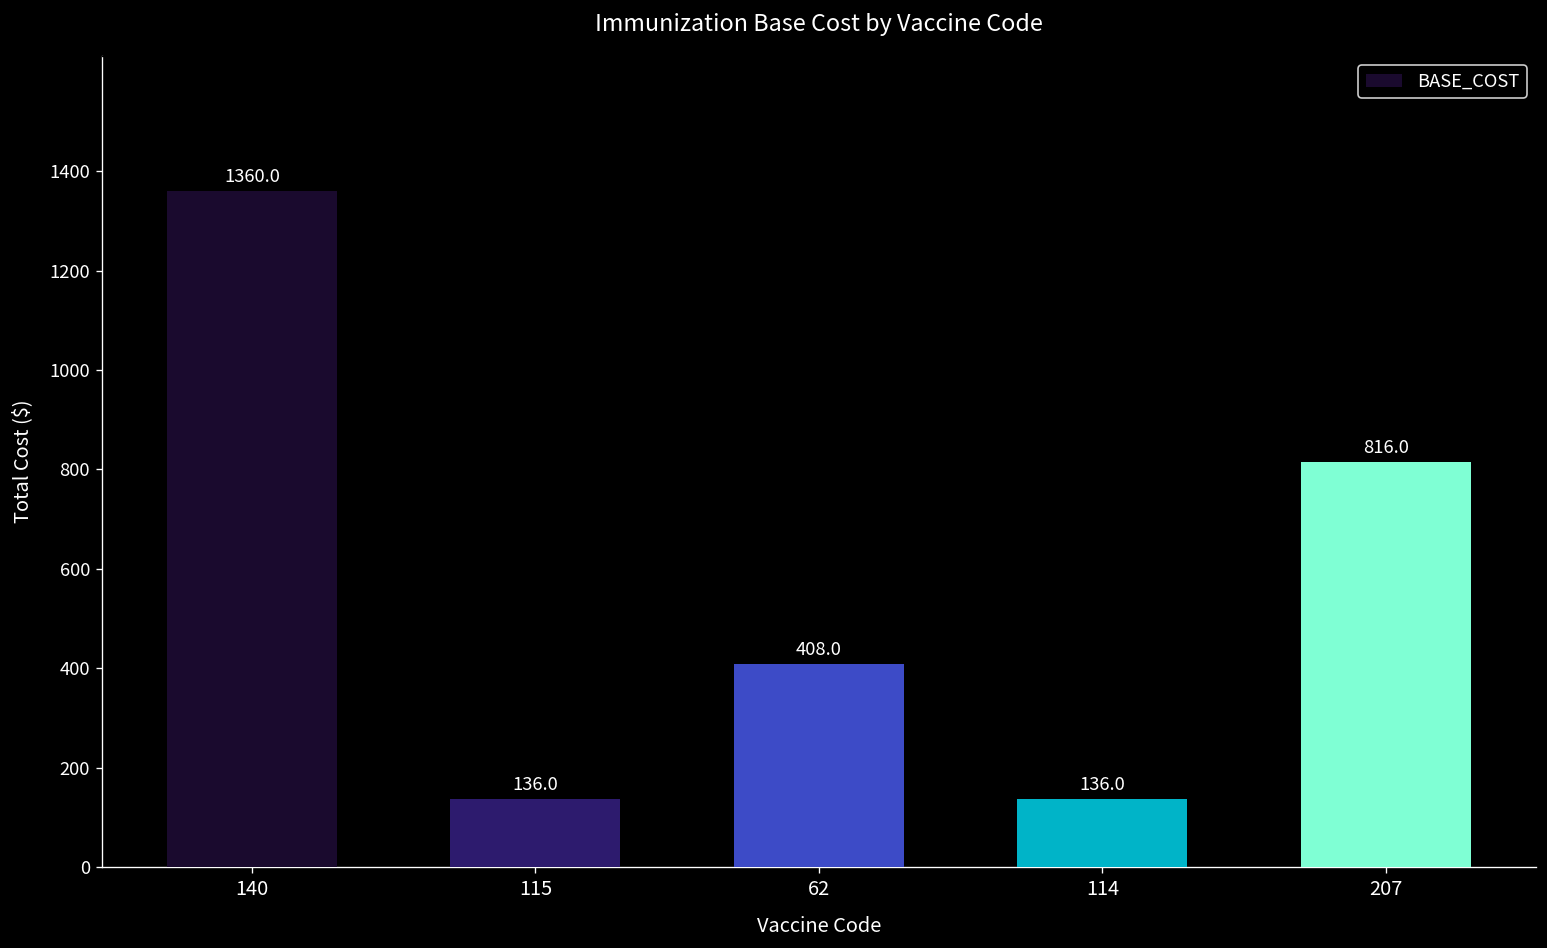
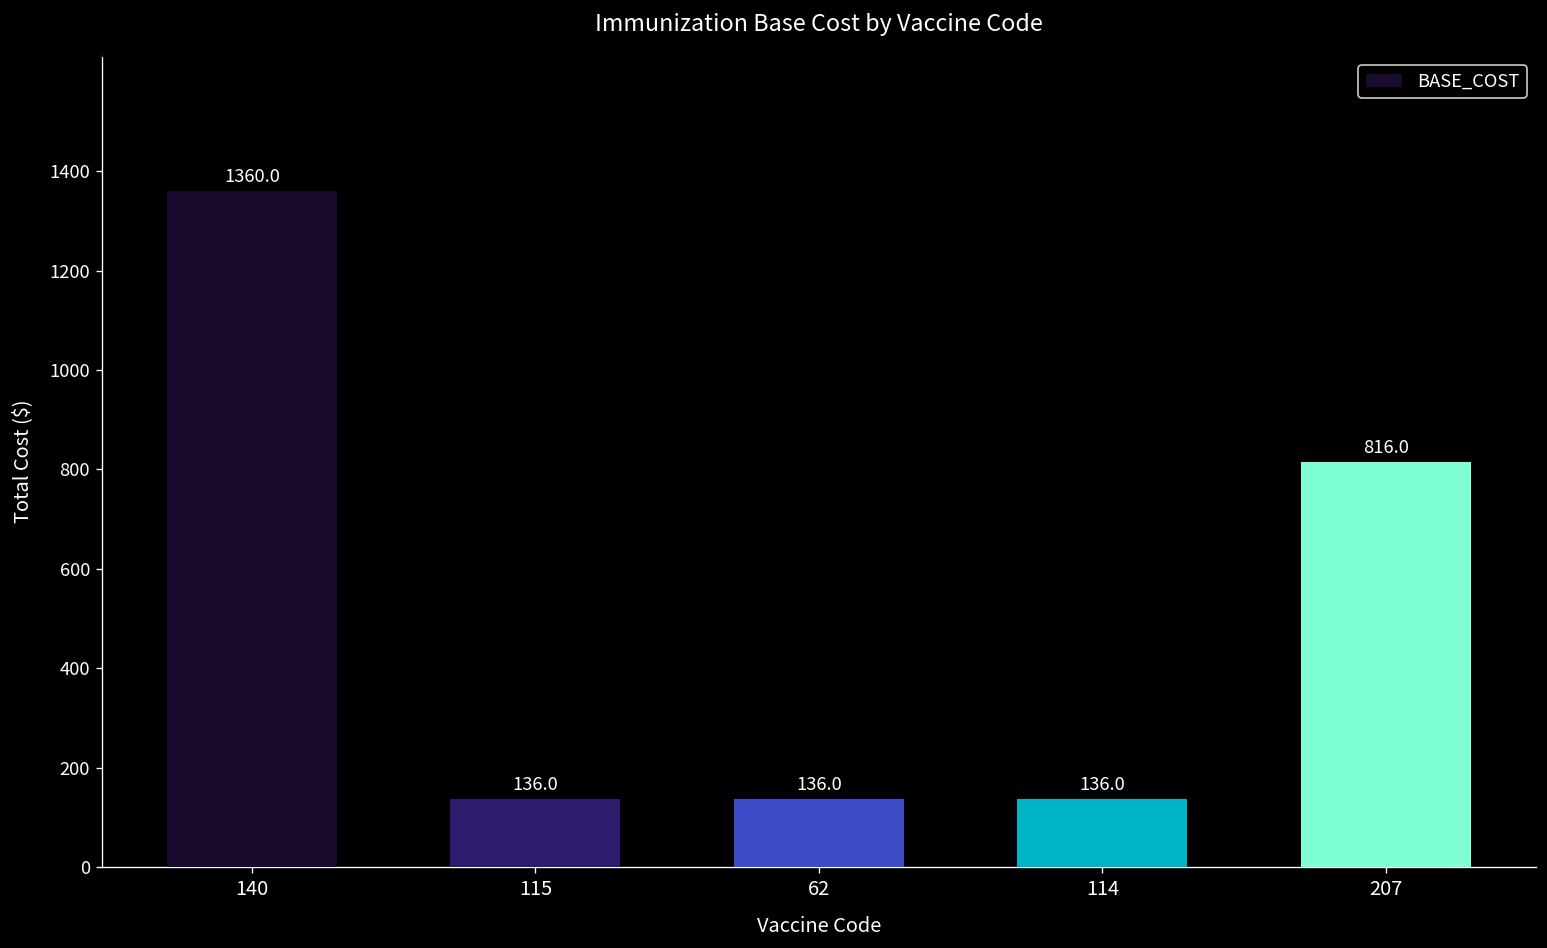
  {
    "140": 1360.0,
    "115": 136.0,
-   "62": 408.0,
+   "62": 136.0,
    "114": 136.0,
    "207": 816.0
  }
